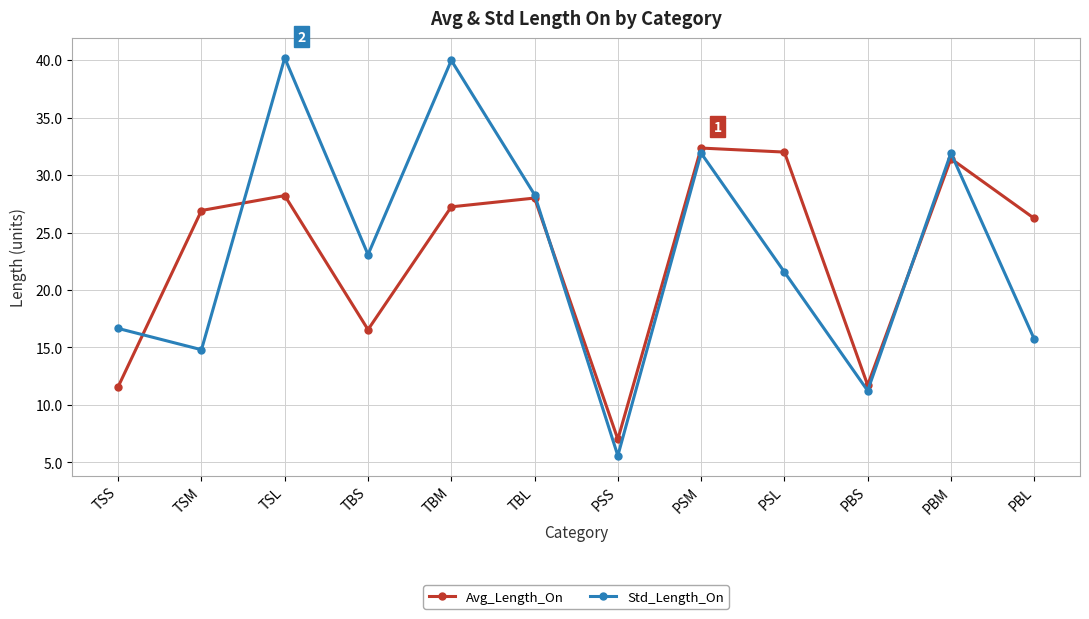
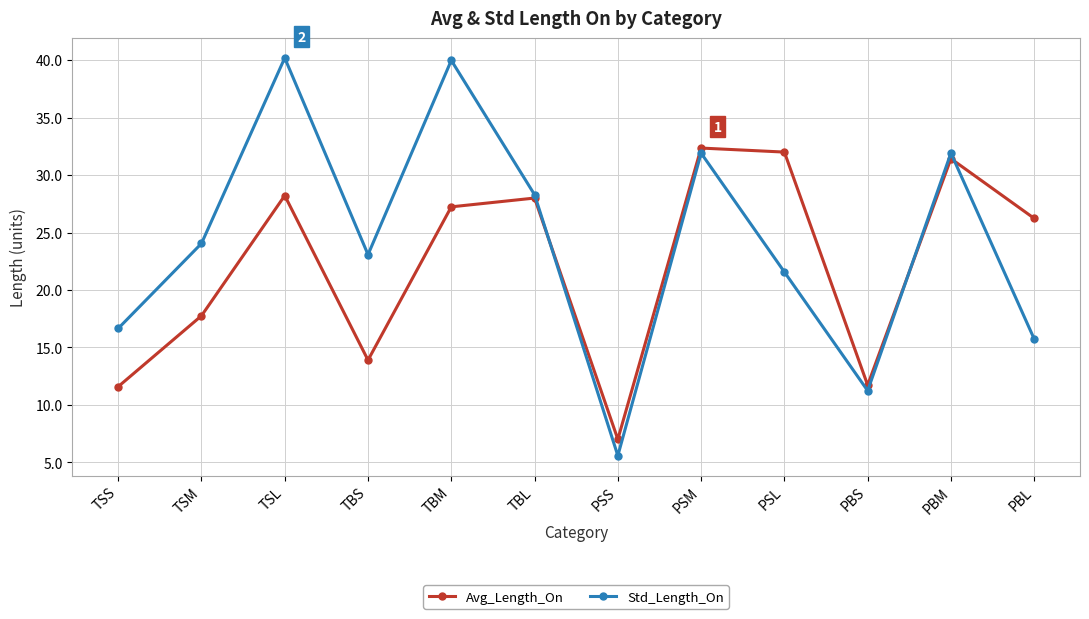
  {
    "Avg_Length_On": {
      "TSS": 11.6,
-     "TSM": 26.9,
+     "TSM": 17.8,
      "TSL": 28.2,
-     "TBS": 16.6,
+     "TBS": 13.9,
      "TBM": 27.2,
      "TBL": 28.0,
      "PSS": 7.0,
      "PSL": 32.0,
      "PBS": 11.7,
      "PBM": 31.4,
      "PBL": 26.2
    },
    "Std_Length_On": {
      "TSS": 16.7,
-     "TSM": 14.8,
+     "TSM": 24.0,
      "TBS": 23.1,
      "TBM": 40.0,
      "TBL": 28.3,
      "PSS": 5.6,
      "PSM": 31.9,
      "PSL": 21.6,
      "PBS": 11.2,
      "PBM": 31.9,
      "PBL": 15.7
    }
  }
